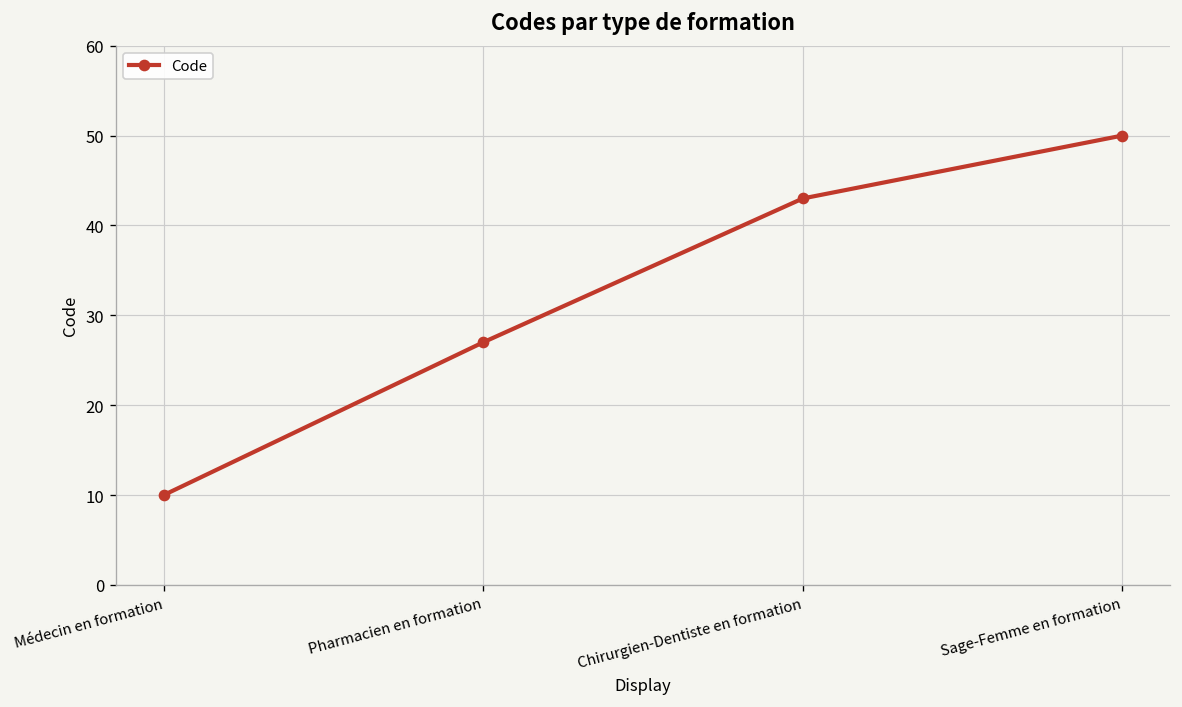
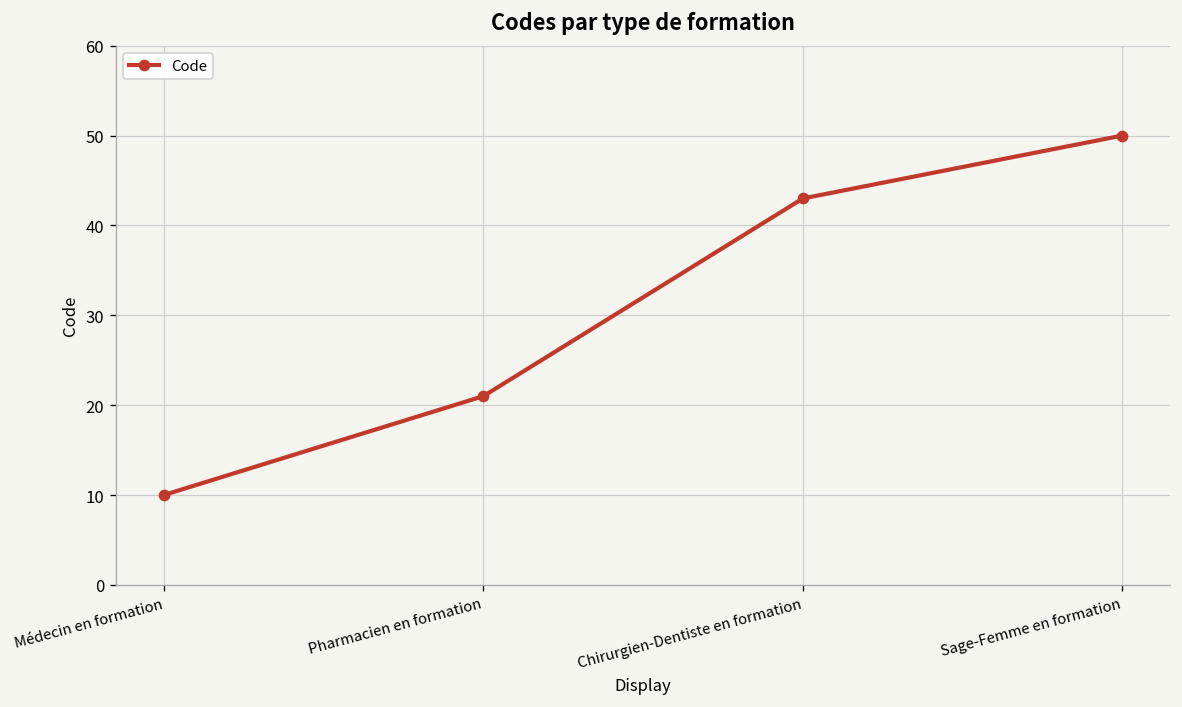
  {
    "Médecin en formation": 10,
-   "Pharmacien en formation": 27,
+   "Pharmacien en formation": 21,
    "Chirurgien-Dentiste en formation": 43,
    "Sage-Femme en formation": 50
  }
